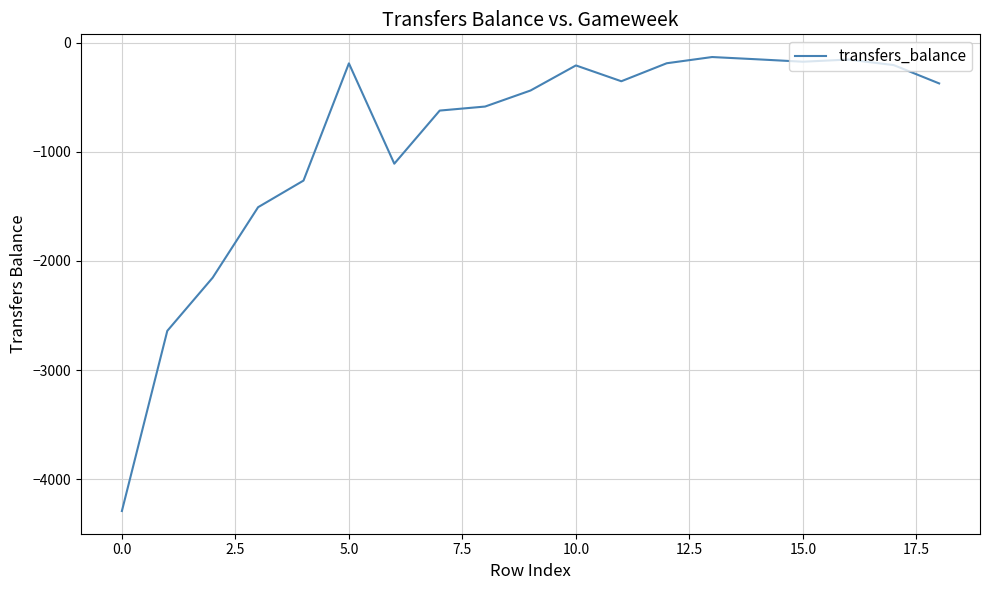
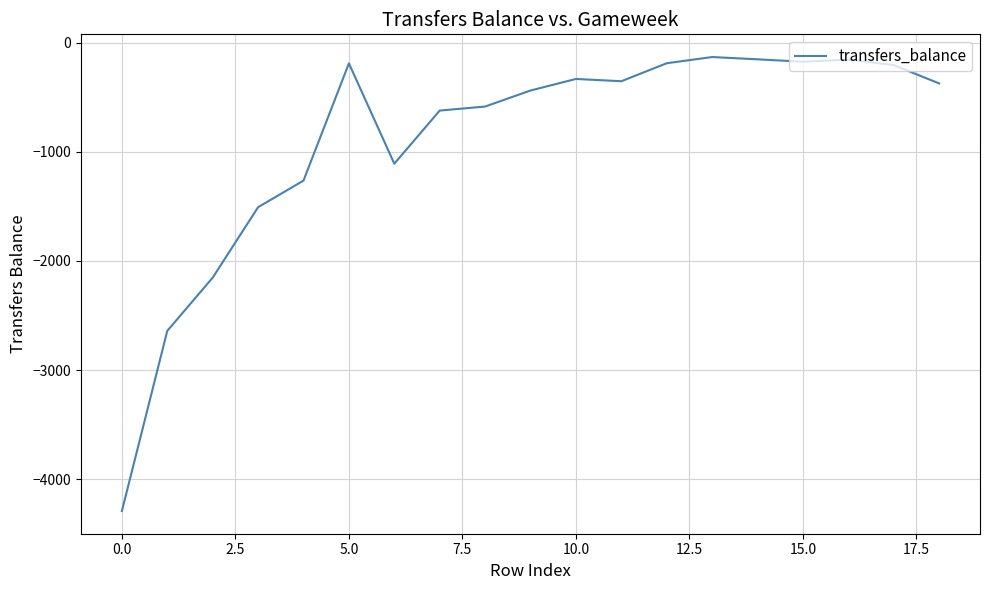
  {
    "0.0": -4290,
    "5.0": -190,
-   "10.0": -210
+   "10.0": -330
  }
